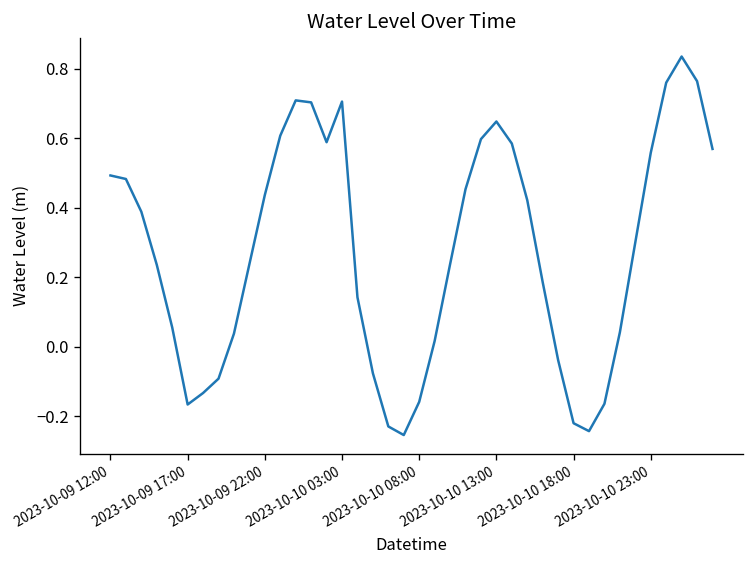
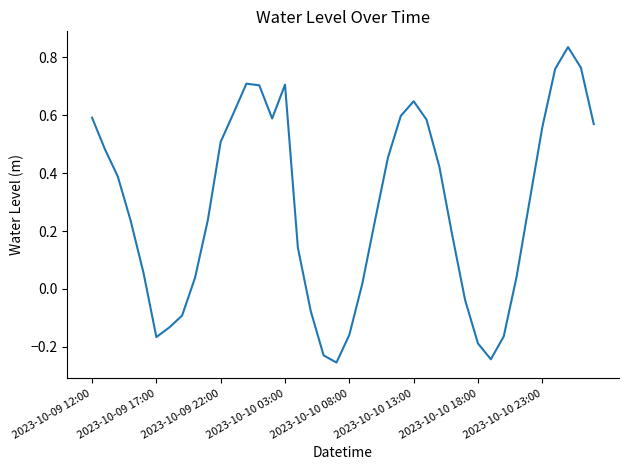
  {
-   "2023-10-09 12:00": 0.49,
+   "2023-10-09 12:00": 0.59,
    "2023-10-09 17:00": -0.17,
-   "2023-10-09 22:00": 0.44,
+   "2023-10-09 22:00": 0.51,
    "2023-10-10 03:00": 0.71,
    "2023-10-10 08:00": -0.16,
    "2023-10-10 13:00": 0.65,
-   "2023-10-10 18:00": -0.22,
+   "2023-10-10 18:00": -0.19,
    "2023-10-10 23:00": 0.56
  }
